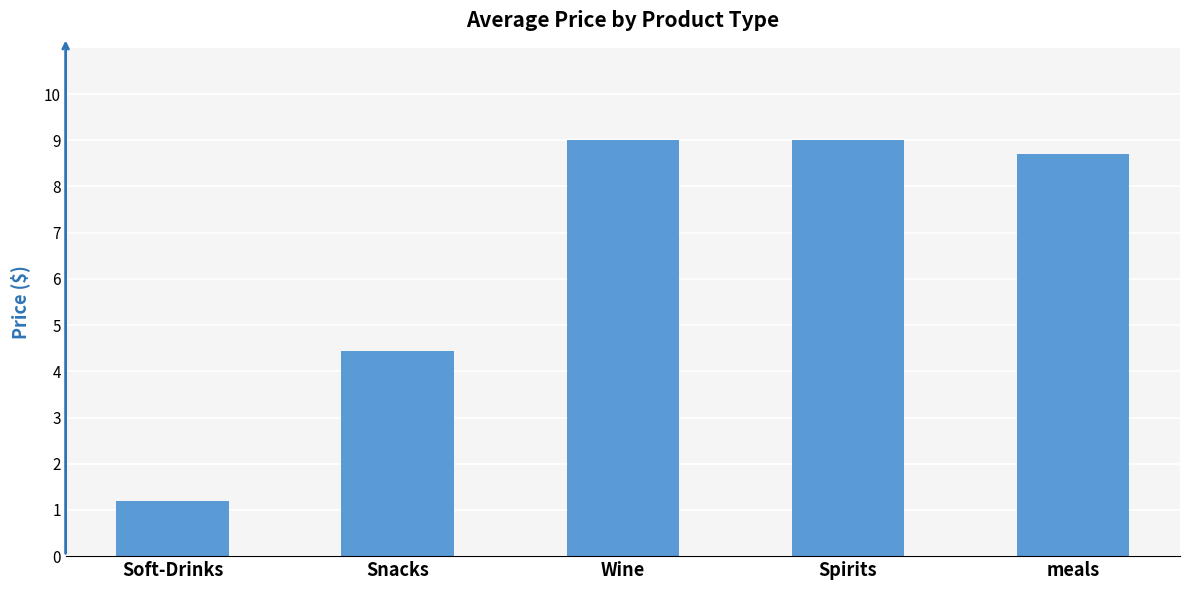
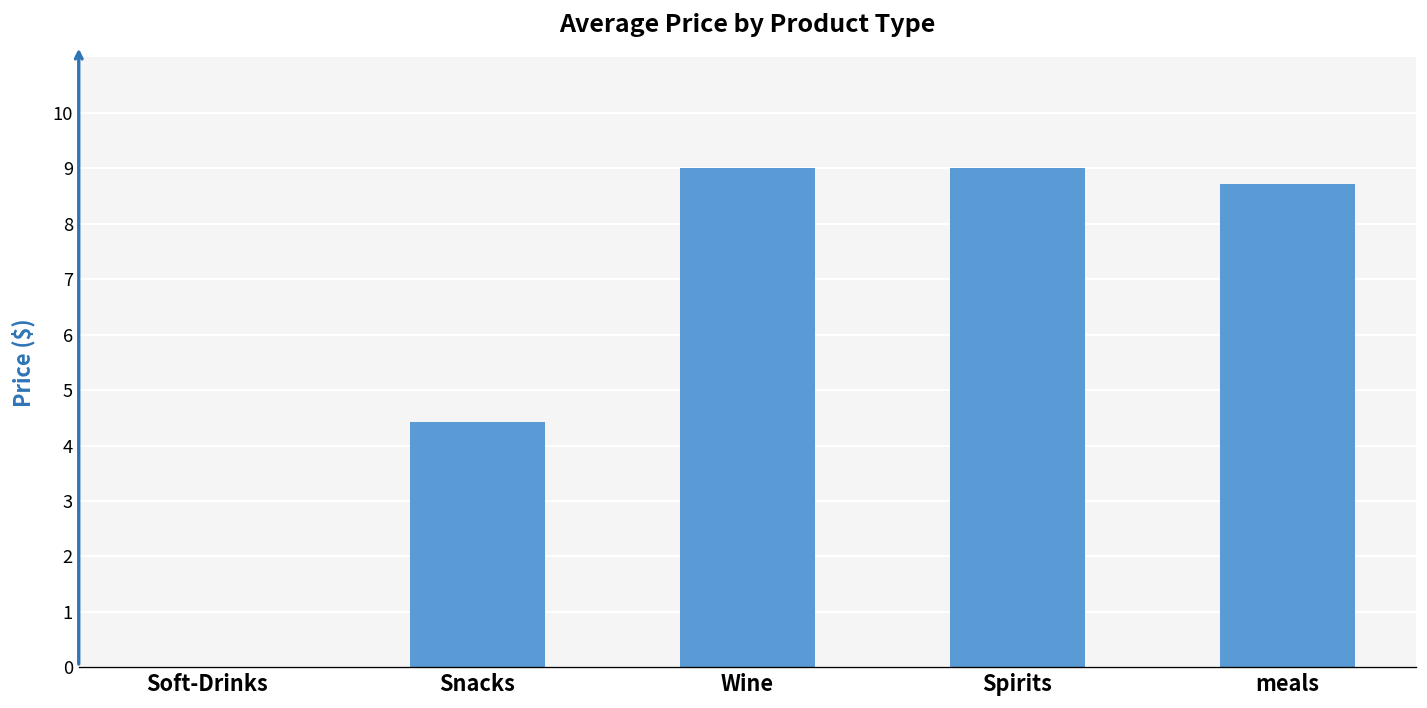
  {
-   "Soft-Drinks": 1.2,
+   "Soft-Drinks": 0.0,
    "Snacks": 4.4,
    "Wine": 9.0,
    "Spirits": 9.0,
    "meals": 8.7
  }
